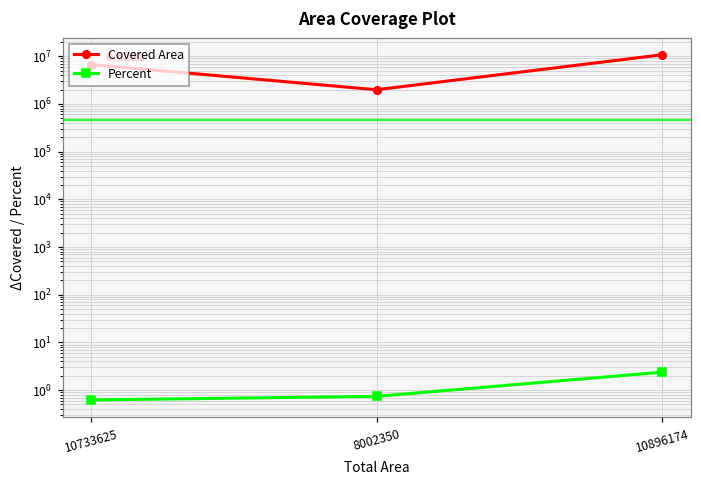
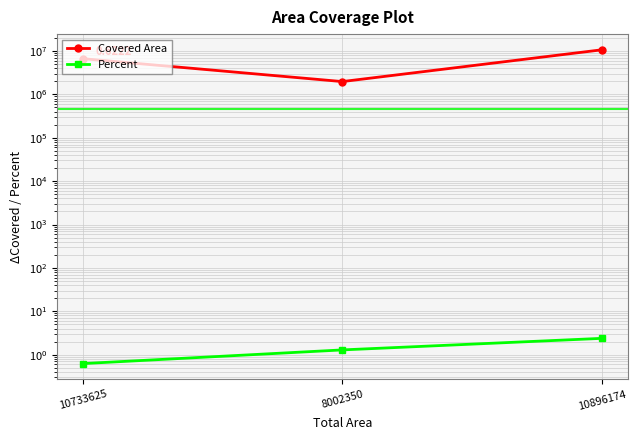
  {
    "Covered Area": {
      "8002350": 2000000,
      "10896174": 11000000
    },
    "Percent": {
      "10733625": 0.6,
-     "8002350": 0.7,
+     "8002350": 1.3,
      "10896174": 2
    }
  }
